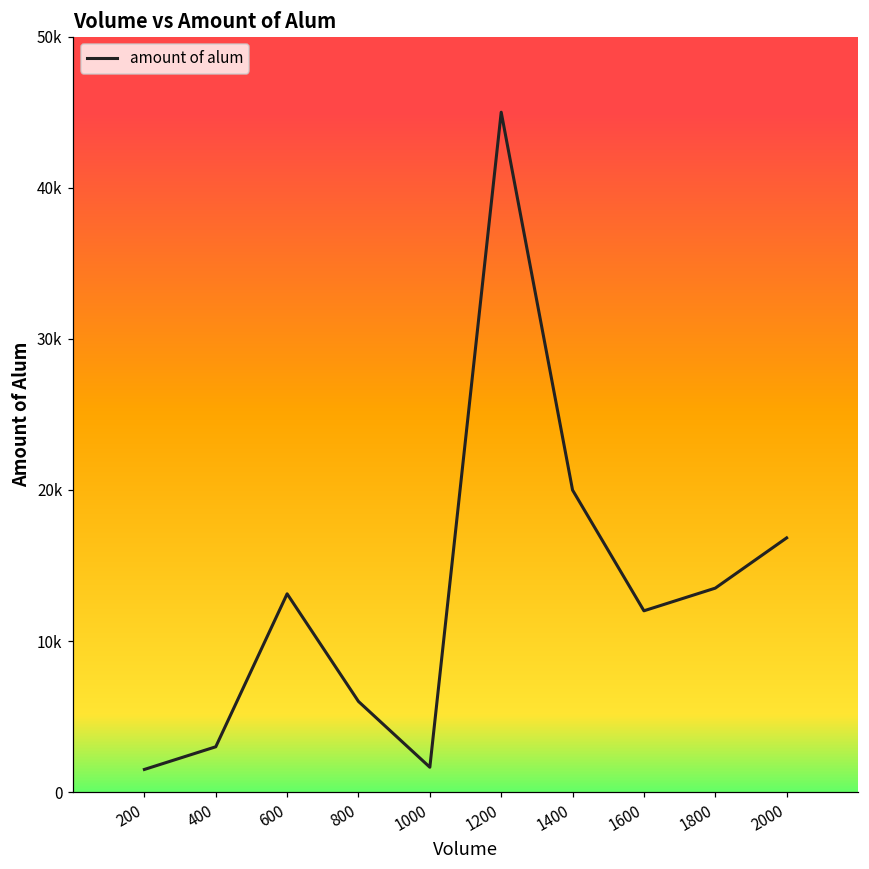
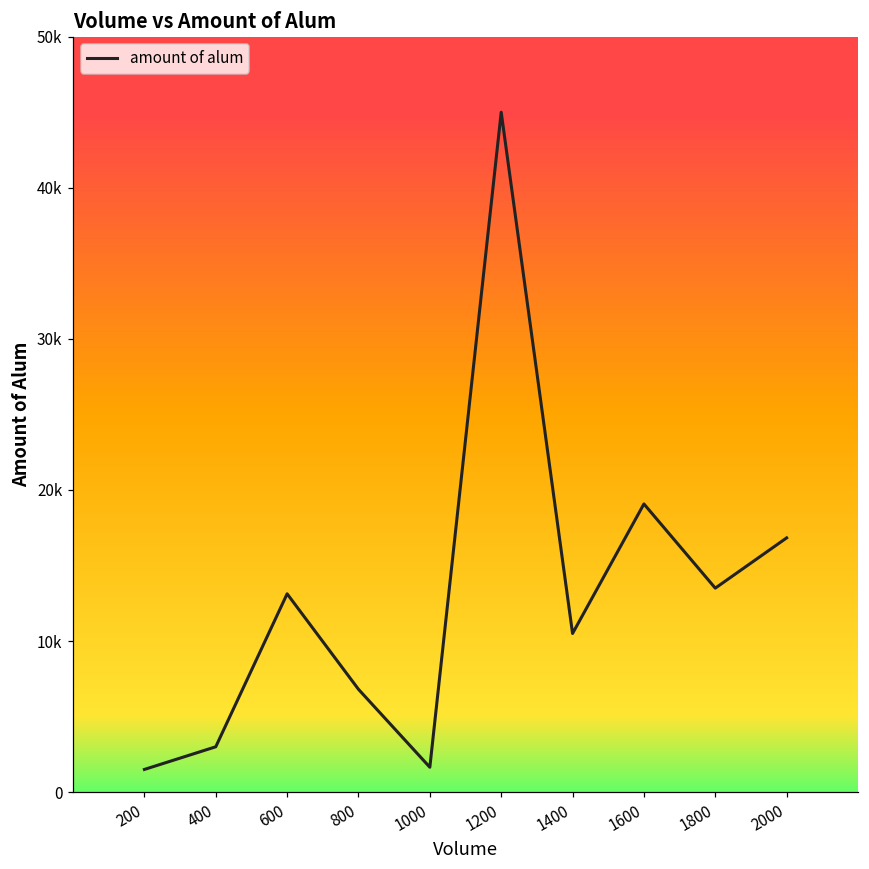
  {
    "200": 1500,
    "400": 3000,
    "600": 13100,
-   "800": 6000,
+   "800": 6800,
    "1000": 1600,
    "1200": 45000,
-   "1400": 20000,
-   "1600": 12000,
+   "1400": 10500,
+   "1600": 19100,
    "1800": 13500,
    "2000": 16800
  }
